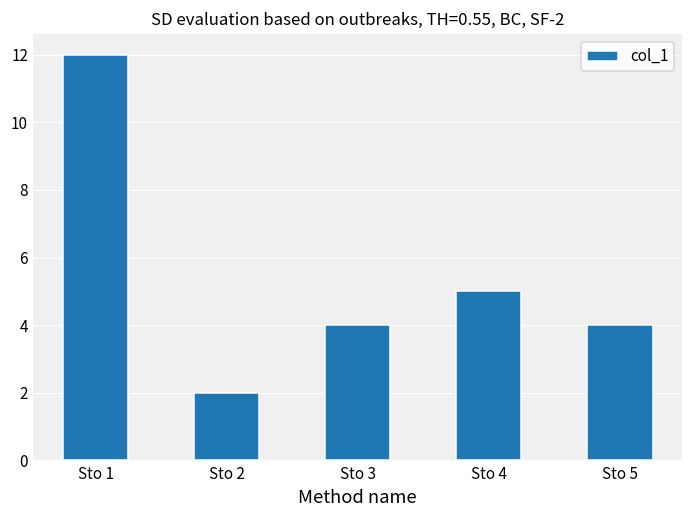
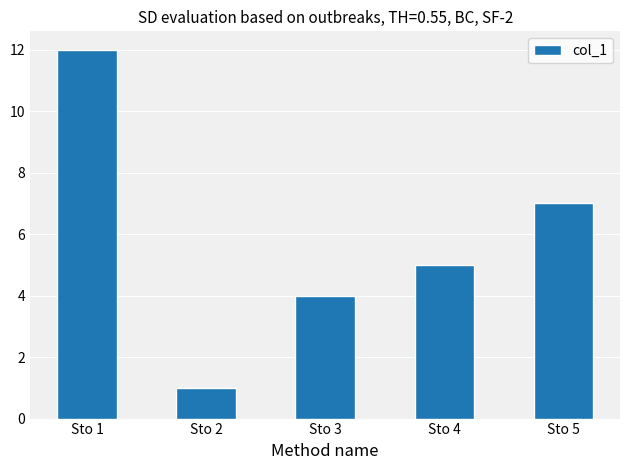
  {
    "Sto 1": 12,
-   "Sto 2": 2,
+   "Sto 2": 1,
    "Sto 3": 4,
    "Sto 4": 5,
-   "Sto 5": 4
+   "Sto 5": 7
  }
